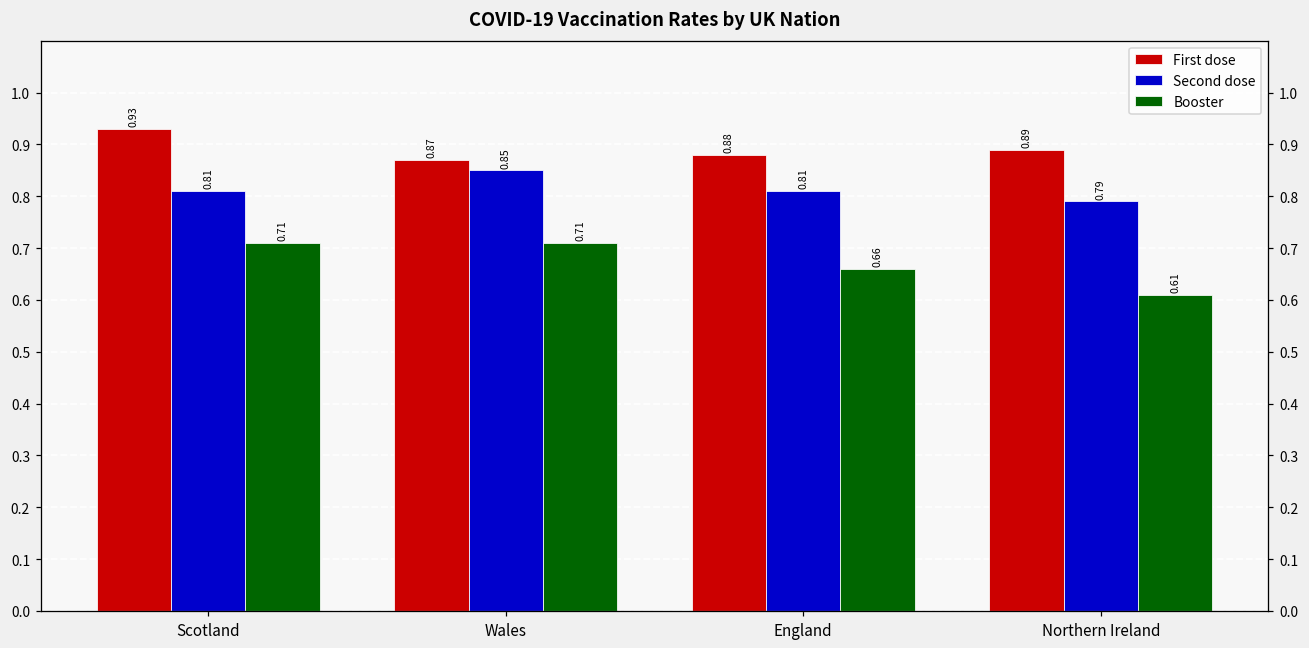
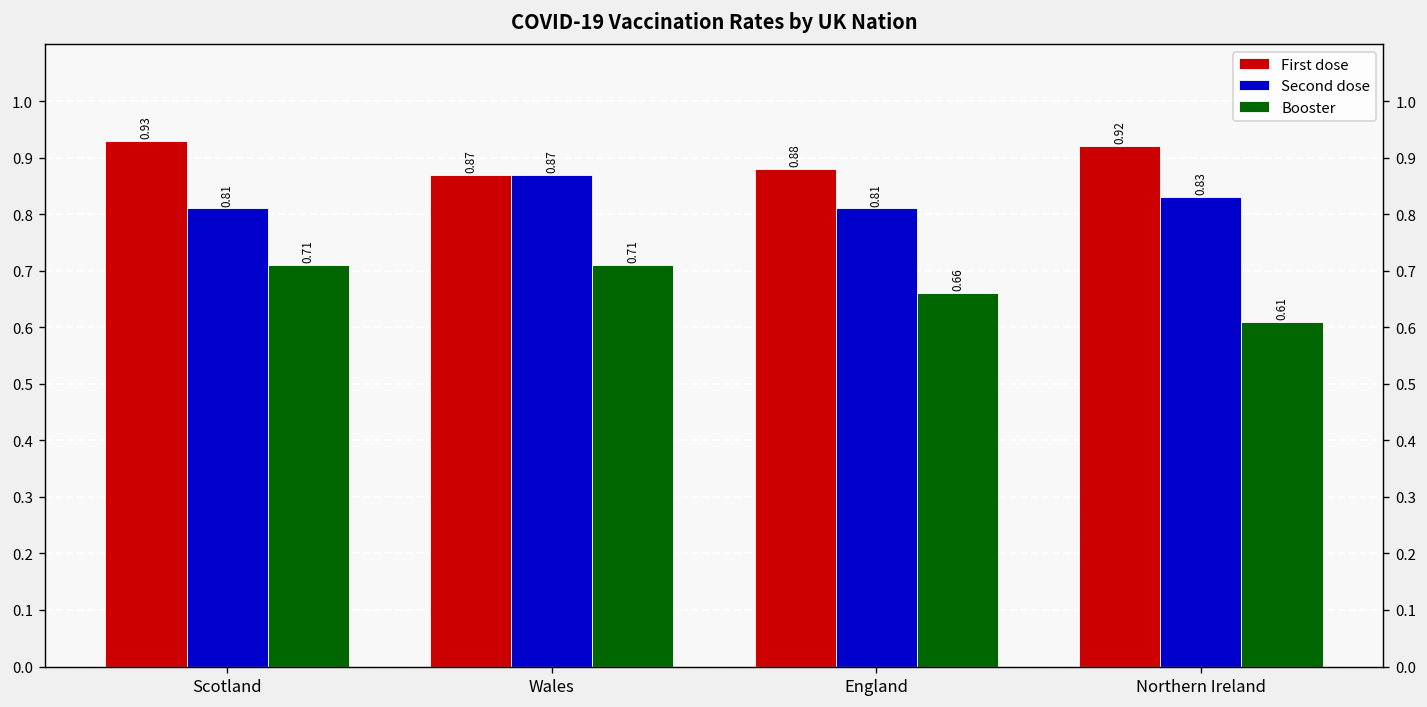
  {
    "First dose": {
      "Scotland": 0.93,
      "Wales": 0.87,
      "England": 0.88,
-     "Northern Ireland": 0.89
+     "Northern Ireland": 0.92
    },
    "Second dose": {
      "Scotland": 0.81,
-     "Wales": 0.85,
+     "Wales": 0.87,
      "England": 0.81,
-     "Northern Ireland": 0.79
+     "Northern Ireland": 0.83
    },
    "Booster": {
      "Scotland": 0.71,
      "Wales": 0.71,
      "England": 0.66,
      "Northern Ireland": 0.61
    }
  }
